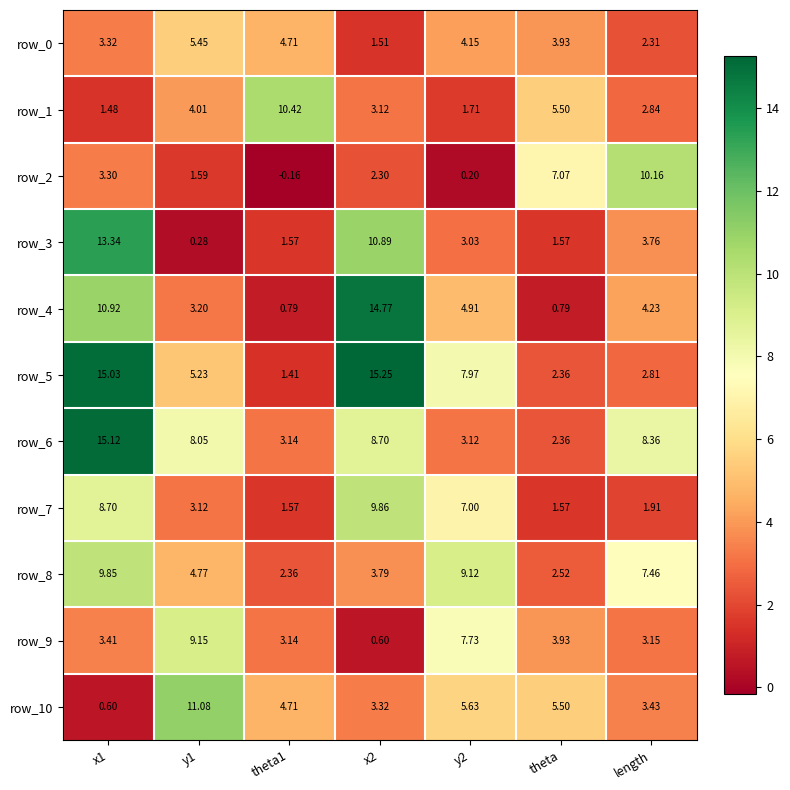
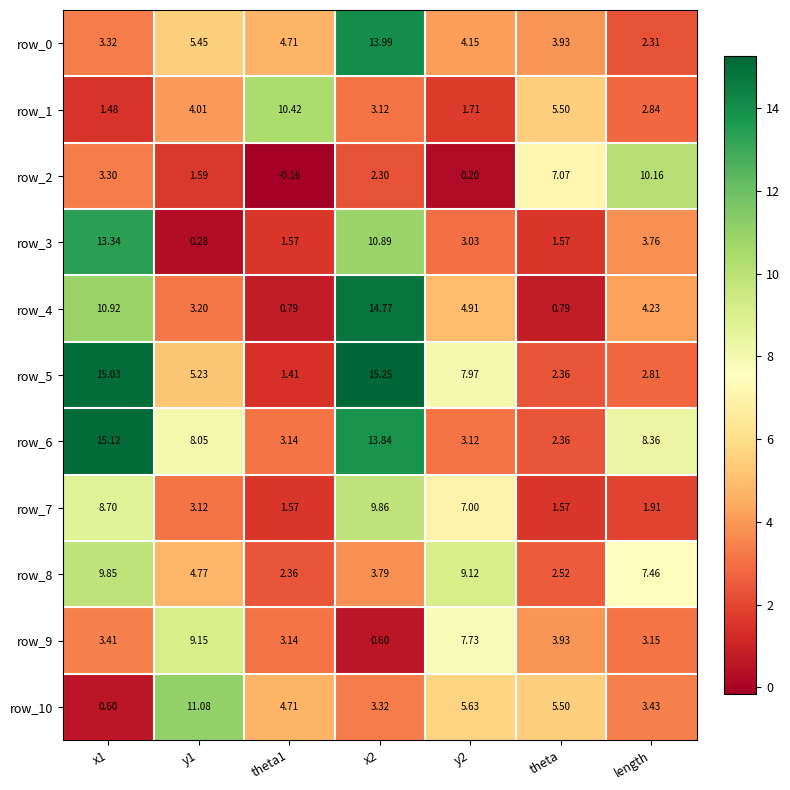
  {
    "row_0": {
      "x1": 3.32,
      "y1": 5.45,
      "theta1": 4.71,
-     "x2": 1.51,
+     "x2": 13.99,
      "y2": 4.15,
      "theta": 3.93,
      "length": 2.31
    },
    "row_1": {
      "x1": 1.48,
      "y1": 4.01,
      "theta1": 10.42,
      "x2": 3.12,
      "y2": 1.71,
      "theta": 5.50,
      "length": 2.84
    },
    "row_2": {
      "x1": 3.30,
      "y1": 1.59,
      "theta1": -0.16,
      "x2": 2.30,
      "y2": 0.20,
      "theta": 7.07,
      "length": 10.16
    },
    "row_3": {
      "x1": 13.34,
      "y1": 0.28,
      "theta1": 1.57,
      "x2": 10.89,
      "y2": 3.03,
      "theta": 1.57,
      "length": 3.76
    },
    "row_4": {
      "x1": 10.92,
      "y1": 3.20,
      "theta1": 0.79,
      "x2": 14.77,
      "y2": 4.91,
      "theta": 0.79,
      "length": 4.23
    },
    "row_5": {
      "x1": 15.03,
      "y1": 5.23,
      "theta1": 1.41,
      "x2": 15.25,
      "y2": 7.97,
      "theta": 2.36,
      "length": 2.81
    },
    "row_6": {
      "x1": 15.12,
      "y1": 8.05,
      "theta1": 3.14,
-     "x2": 8.70,
+     "x2": 13.84,
      "y2": 3.12,
      "theta": 2.36,
      "length": 8.36
    },
    "row_7": {
      "x1": 8.70,
      "y1": 3.12,
      "theta1": 1.57,
      "x2": 9.86,
      "y2": 7.00,
      "theta": 1.57,
      "length": 1.91
    },
    "row_8": {
      "x1": 9.85,
      "y1": 4.77,
      "theta1": 2.36,
      "x2": 3.79,
      "y2": 9.12,
      "theta": 2.52,
      "length": 7.46
    },
    "row_9": {
      "x1": 3.41,
      "y1": 9.15,
      "theta1": 3.14,
      "x2": 0.60,
      "y2": 7.73,
      "theta": 3.93,
      "length": 3.15
    },
    "row_10": {
      "x1": 0.60,
      "y1": 11.08,
      "theta1": 4.71,
      "x2": 3.32,
      "y2": 5.63,
      "theta": 5.50,
      "length": 3.43
    }
  }
